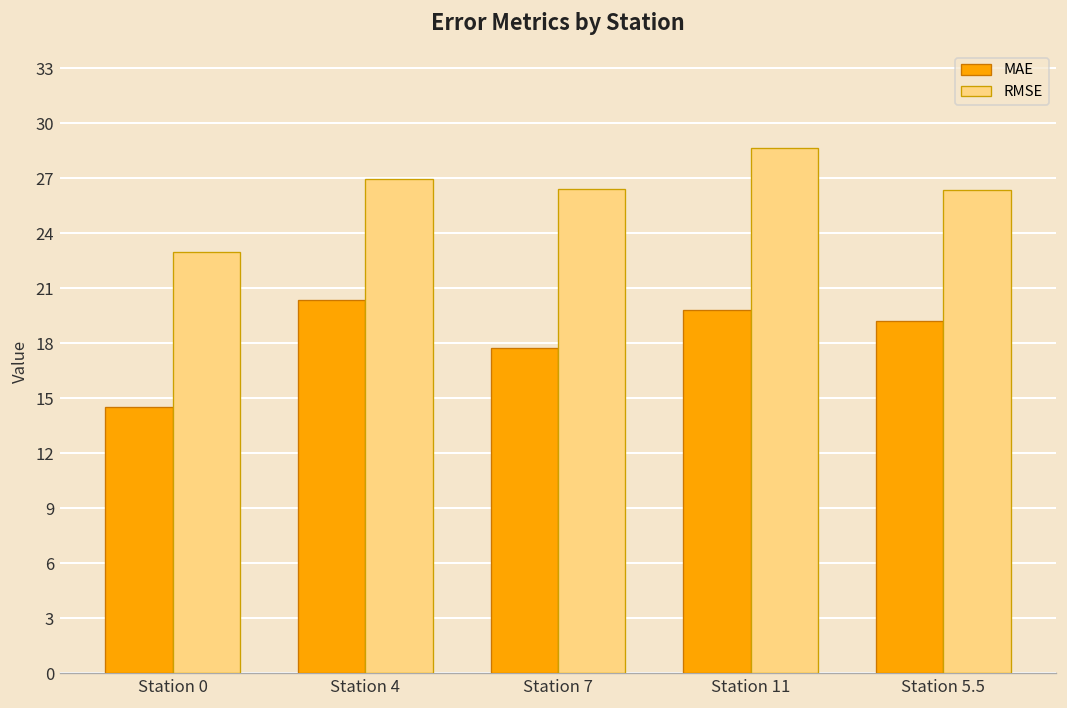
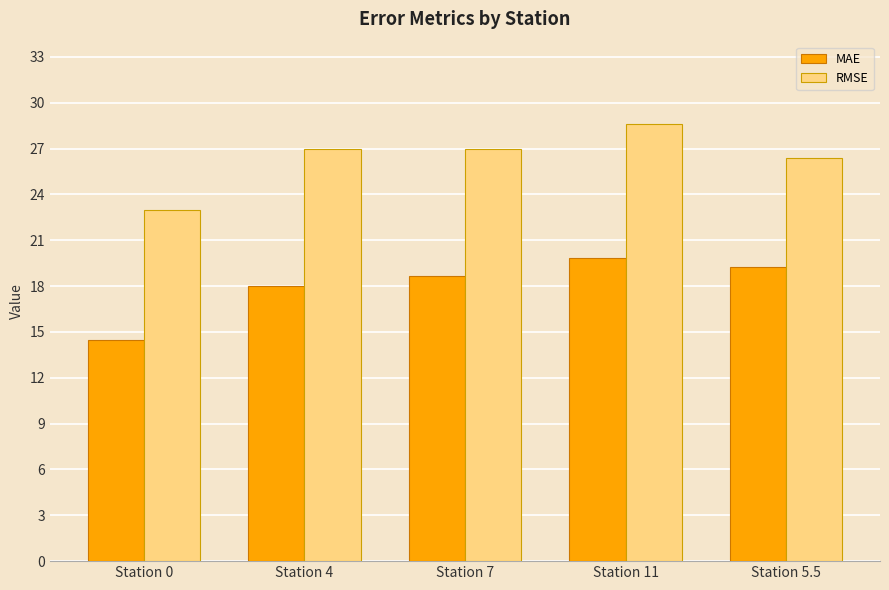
  {
    "MAE": {
      "Station 0": 14.5,
-     "Station 4": 20.4,
-     "Station 7": 17.7,
+     "Station 4": 18.0,
+     "Station 7": 18.7,
      "Station 11": 19.8,
      "Station 5.5": 19.2
    },
    "RMSE": {
      "Station 0": 23.0,
      "Station 4": 27.0,
-     "Station 7": 26.4,
+     "Station 7": 27.0,
      "Station 11": 28.6,
      "Station 5.5": 26.4
    }
  }
